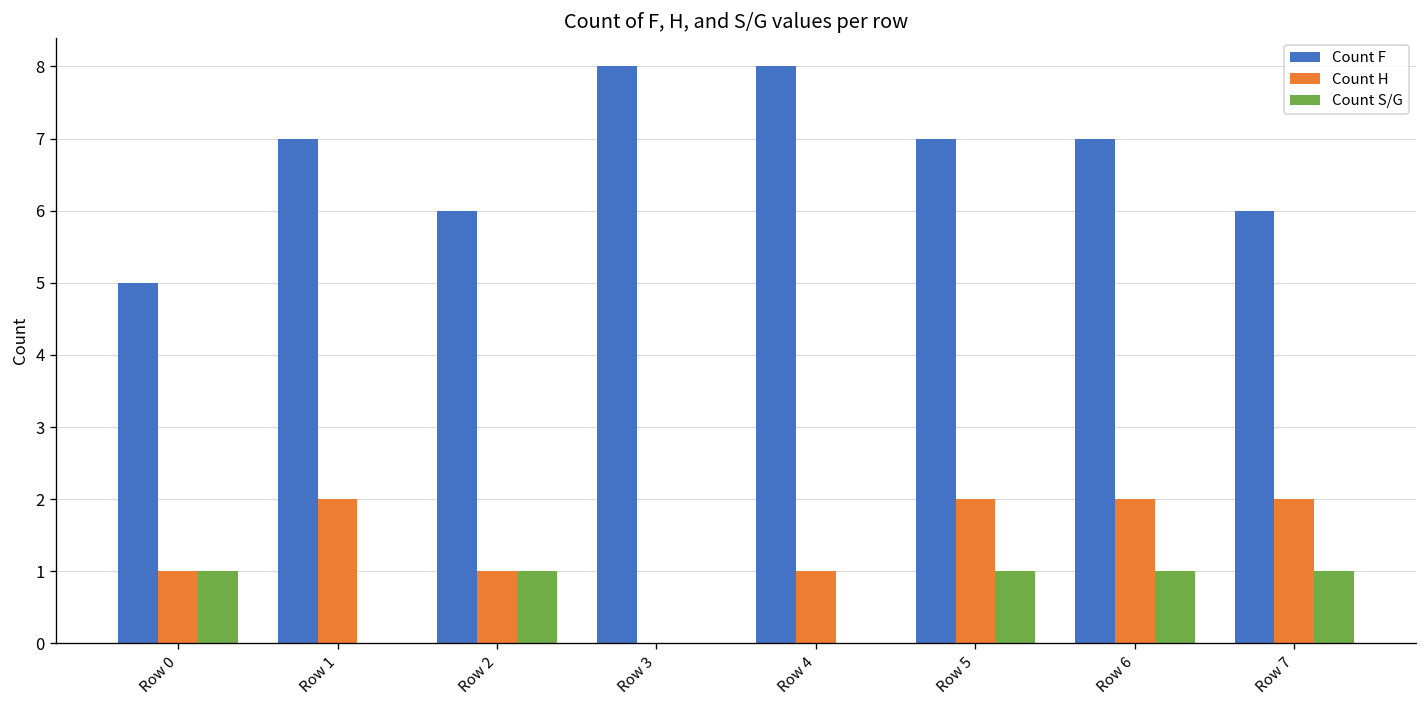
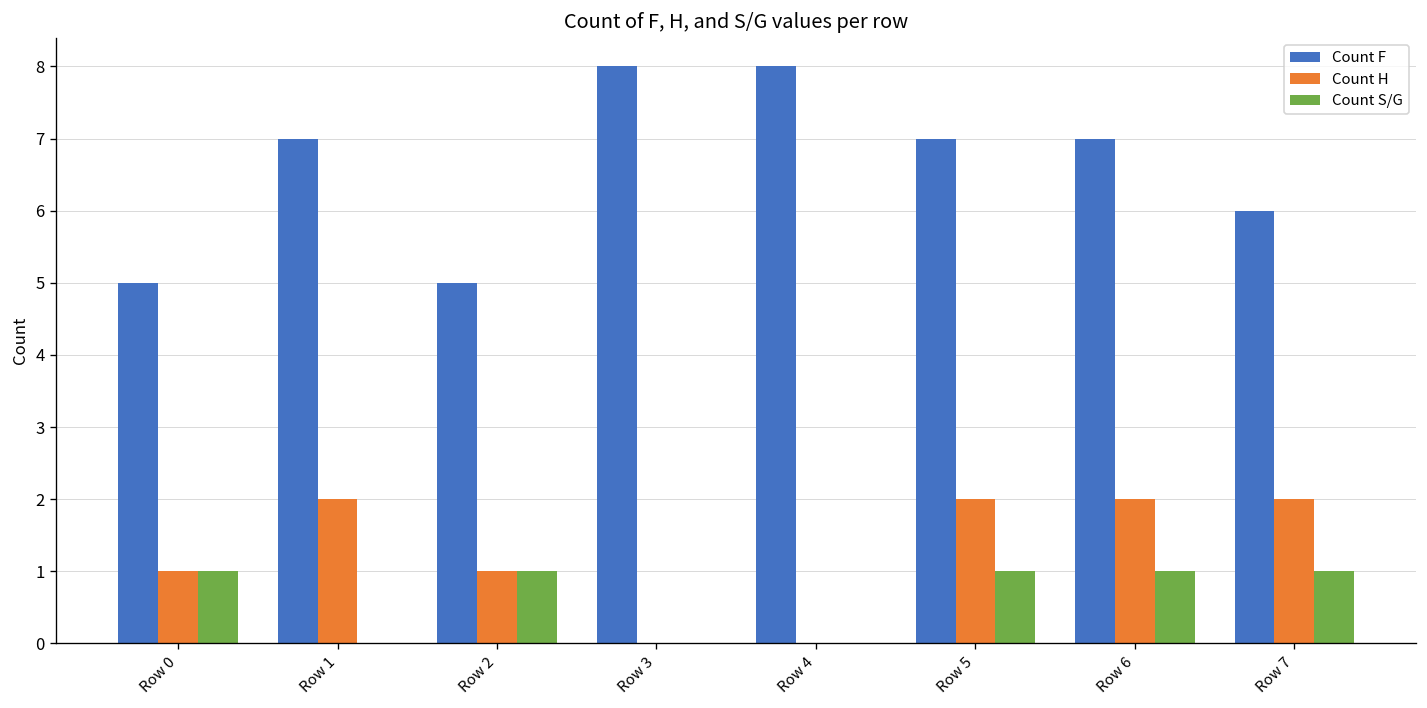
  {
    "Count F": {
      "Row 0": 5,
      "Row 1": 7,
-     "Row 2": 6,
+     "Row 2": 5,
      "Row 3": 8,
      "Row 4": 8,
      "Row 5": 7,
      "Row 6": 7,
      "Row 7": 6
    },
    "Count H": {
      "Row 0": 1,
      "Row 1": 2,
      "Row 2": 1,
      "Row 3": 0,
-     "Row 4": 1,
+     "Row 4": 0,
      "Row 5": 2,
      "Row 6": 2,
      "Row 7": 2
    },
    "Count S/G": {
      "Row 0": 1,
      "Row 1": 0,
      "Row 2": 1,
      "Row 3": 0,
      "Row 4": 0,
      "Row 5": 1,
      "Row 6": 1,
      "Row 7": 1
    }
  }
